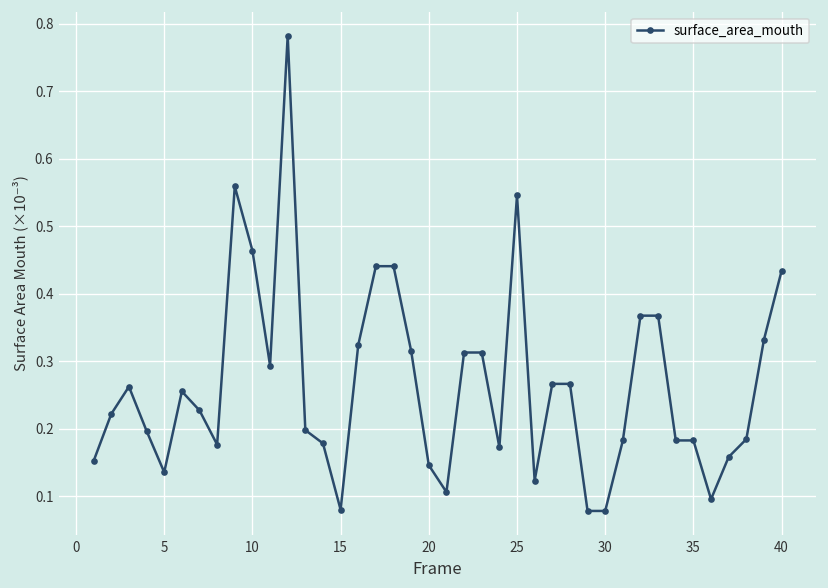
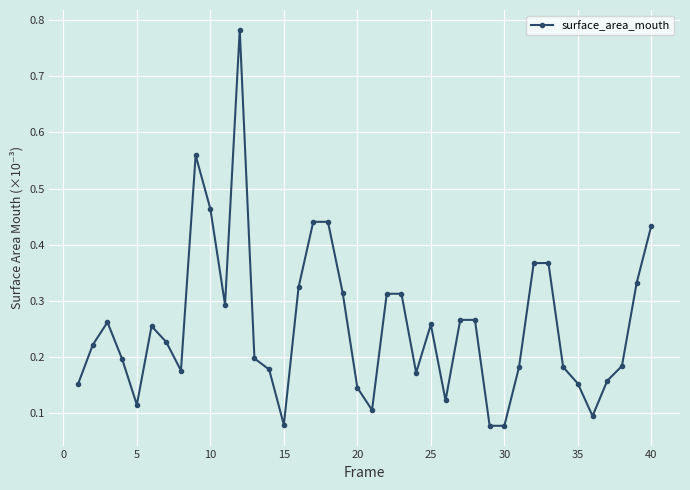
  {
-   "5": 0.14,
+   "5": 0.12,
    "10": 0.46,
    "15": 0.08,
    "20": 0.15,
-   "25": 0.55,
+   "25": 0.26,
    "30": 0.08,
-   "35": 0.18,
+   "35": 0.15,
    "40": 0.43
  }
